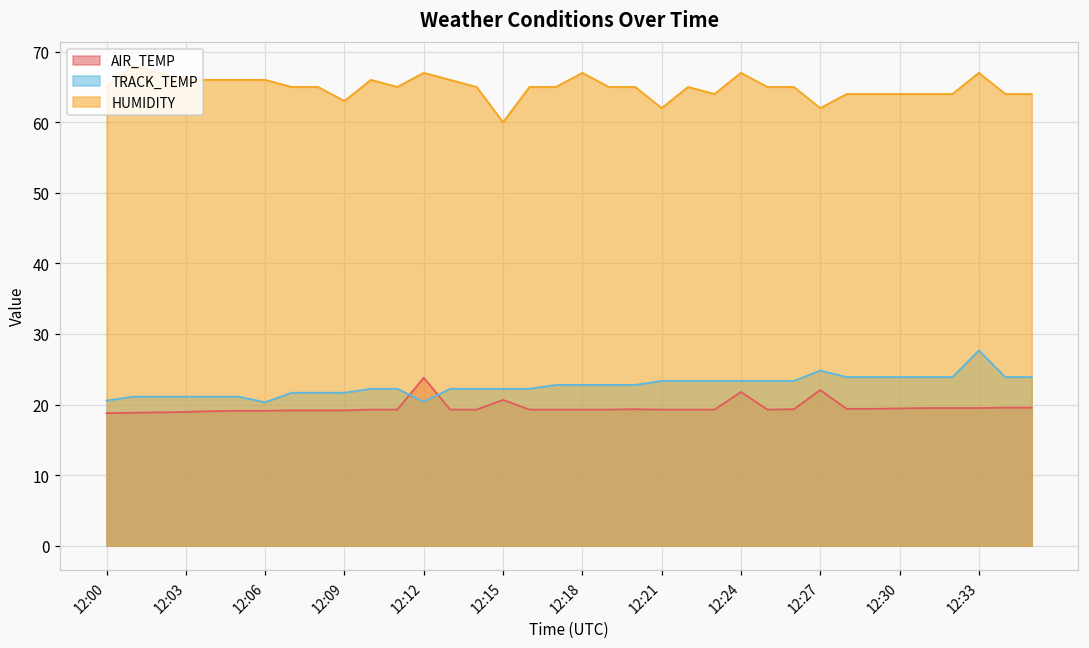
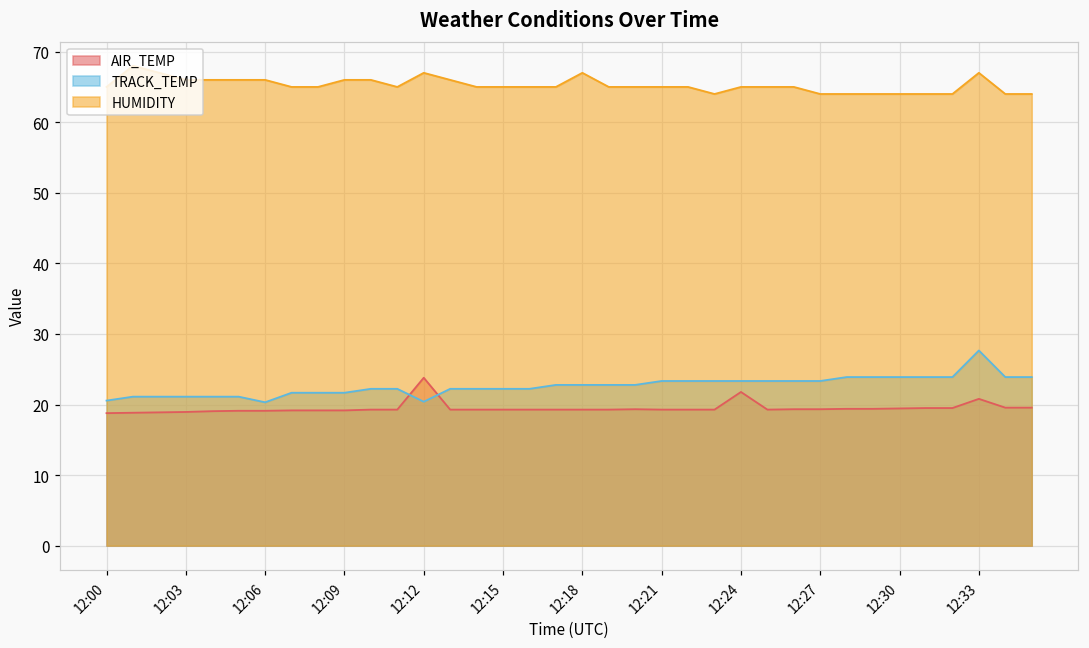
  {
    "AIR_TEMP": {
      "12:00": 19,
      "12:03": 19,
      "12:06": 19,
      "12:09": 19,
      "12:12": 24,
-     "12:15": 21,
+     "12:15": 19,
      "12:18": 19,
      "12:21": 19,
      "12:24": 22,
-     "12:27": 22,
+     "12:27": 19,
      "12:30": 19,
-     "12:33": 20
+     "12:33": 21
    },
    "TRACK_TEMP": {
      "12:00": 21,
      "12:03": 21,
      "12:06": 20,
      "12:09": 22,
      "12:12": 20,
      "12:15": 22,
      "12:18": 23,
      "12:21": 23,
      "12:24": 23,
-     "12:27": 25,
+     "12:27": 23,
      "12:30": 24,
      "12:33": 28
    },
    "HUMIDITY": {
      "12:06": 66,
-     "12:09": 63,
+     "12:09": 66,
      "12:12": 67,
-     "12:15": 60,
+     "12:15": 65,
      "12:18": 67,
-     "12:21": 62,
-     "12:24": 67,
-     "12:27": 62,
+     "12:21": 65,
+     "12:24": 65,
+     "12:27": 64,
      "12:30": 64,
      "12:33": 67
    }
  }
